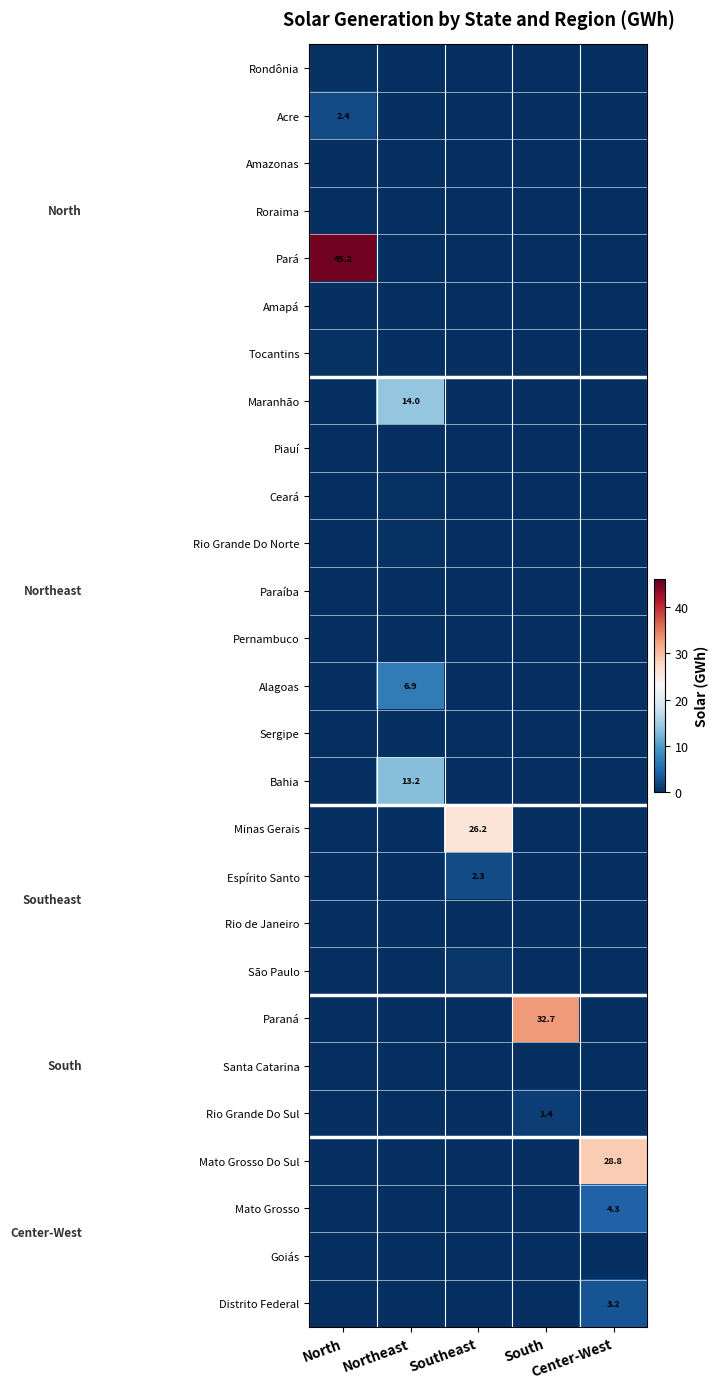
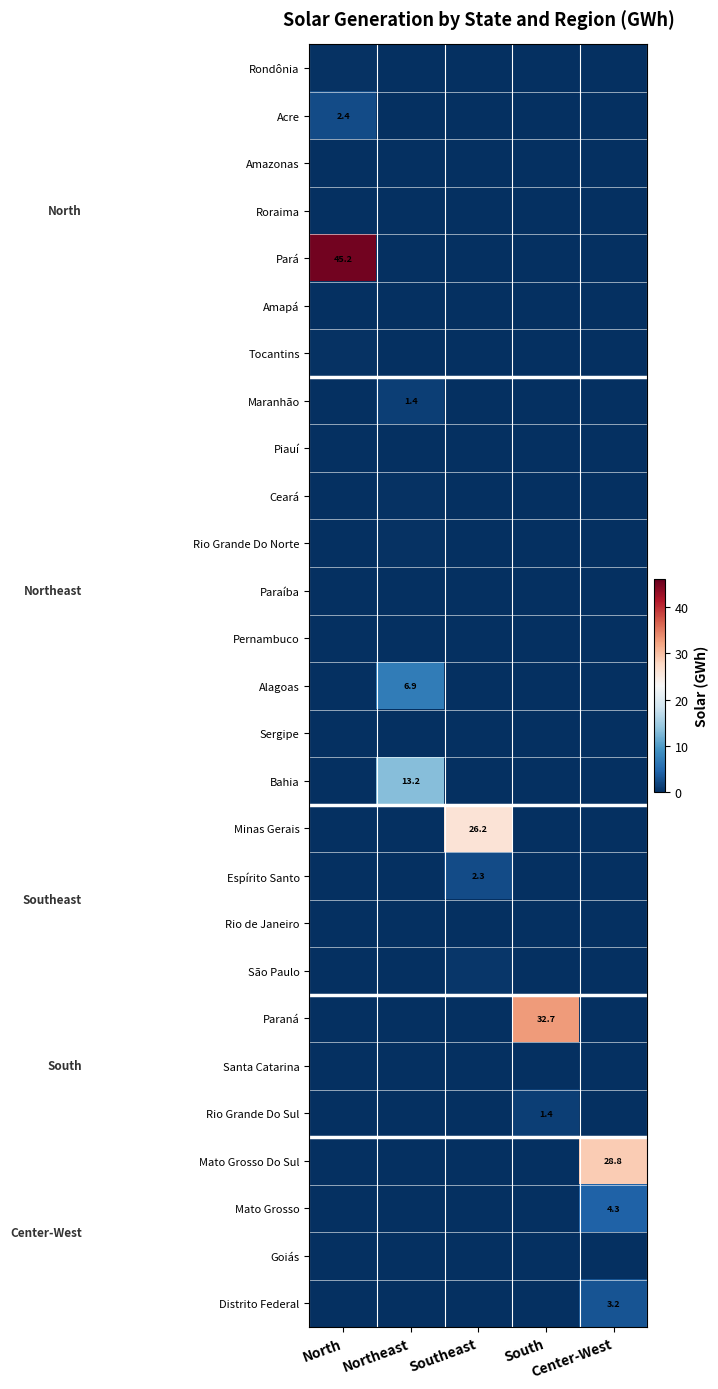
  {
    "Acre": {
      "North": 2.4
    },
    "Pará": {
      "North": 45.2
    },
    "Maranhão": {
-     "Northeast": 14.0
+     "Northeast": 1.4
    },
    "Alagoas": {
      "Northeast": 6.9
    },
    "Bahia": {
      "Northeast": 13.2
    },
    "Minas Gerais": {
      "Southeast": 26.2
    },
    "Espírito Santo": {
      "Southeast": 2.3
    },
    "Paraná": {
      "South": 32.7
    },
    "Rio Grande Do Sul": {
      "South": 1.4
    },
    "Mato Grosso Do Sul": {
      "Center-West": 28.8
    },
    "Mato Grosso": {
      "Center-West": 4.3
    },
    "Distrito Federal": {
      "Center-West": 3.2
    }
  }
